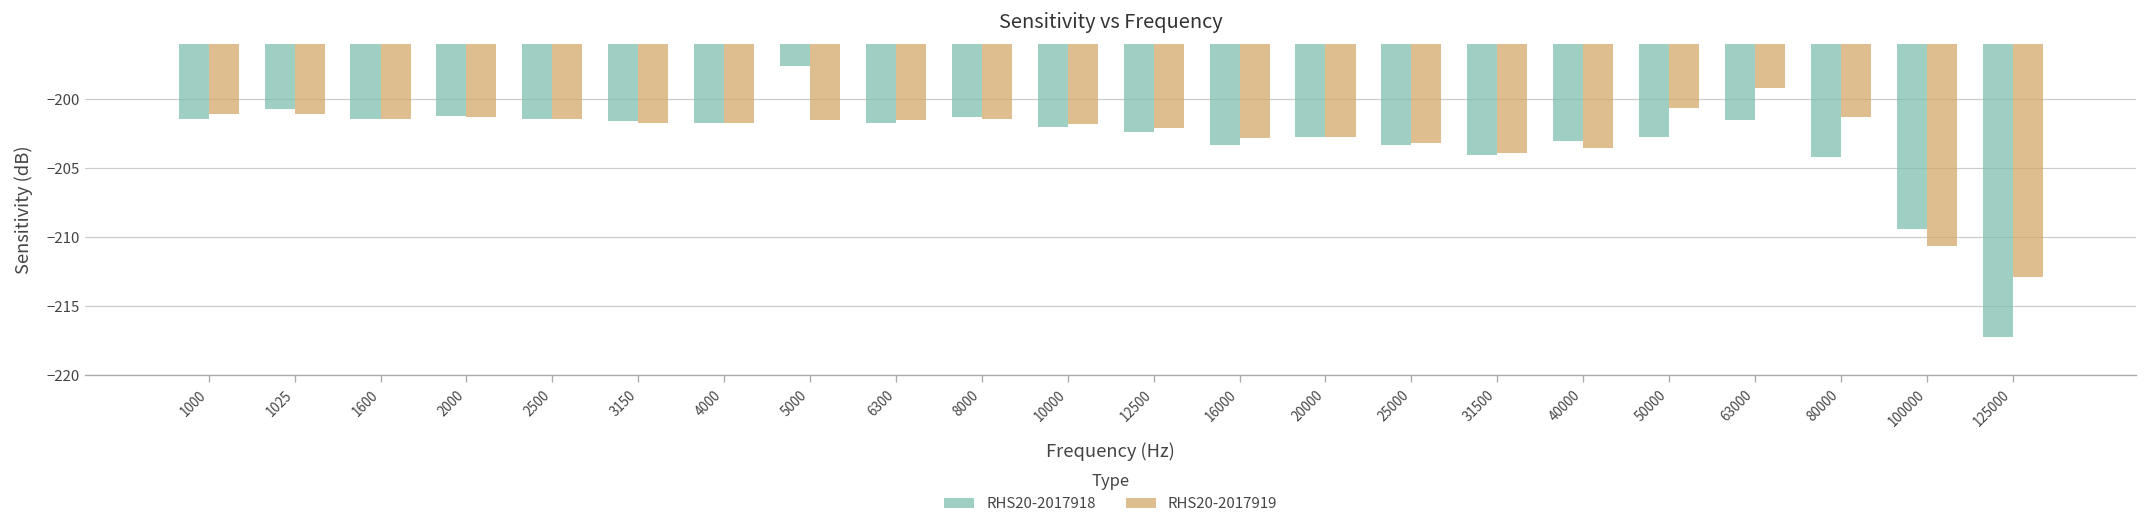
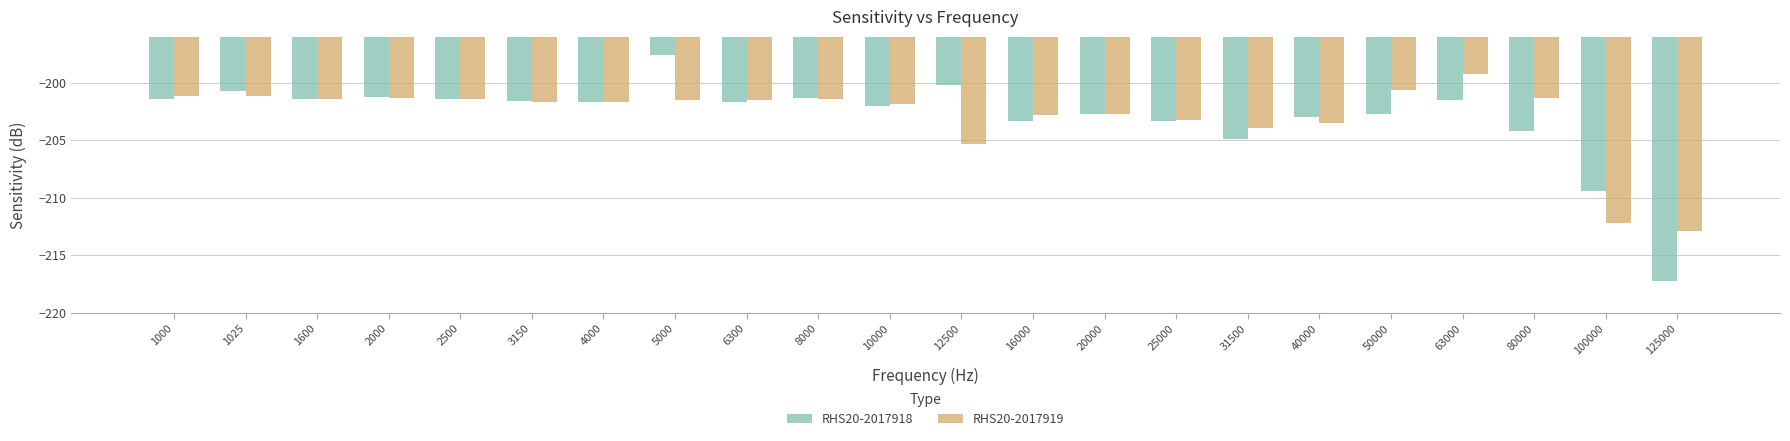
  {
    "RHS20-2017918": {
      "1000": -201.4,
      "1025": -200.7,
      "1600": -201.4,
      "2000": -201.2,
      "2500": -201.4,
      "3150": -201.6,
      "4000": -201.7,
      "5000": -197.6,
      "6300": -201.7,
      "8000": -201.3,
      "10000": -202.0,
-     "12500": -202.4,
+     "12500": -200.2,
      "16000": -203.3,
      "20000": -202.7,
      "25000": -203.3,
-     "31500": -204.0,
+     "31500": -204.9,
      "40000": -203.0,
      "50000": -202.7,
      "63000": -201.5,
      "80000": -204.2,
      "100000": -209.4,
      "125000": -217.2
    },
    "RHS20-2017919": {
      "1000": -201.1,
      "1025": -201.1,
      "1600": -201.4,
      "2000": -201.3,
      "2500": -201.4,
      "3150": -201.7,
      "4000": -201.7,
      "5000": -201.5,
      "6300": -201.5,
      "8000": -201.4,
      "10000": -201.8,
-     "12500": -202.1,
+     "12500": -205.3,
      "16000": -202.8,
      "20000": -202.7,
      "25000": -203.2,
      "31500": -203.9,
      "40000": -203.5,
      "50000": -200.6,
      "63000": -199.2,
      "80000": -201.3,
-     "100000": -210.6,
+     "100000": -212.2,
      "125000": -212.9
    }
  }
